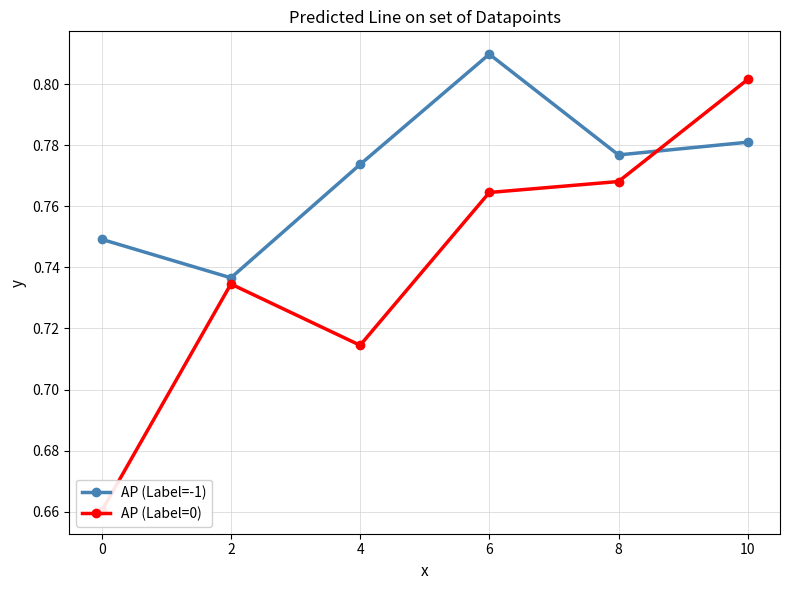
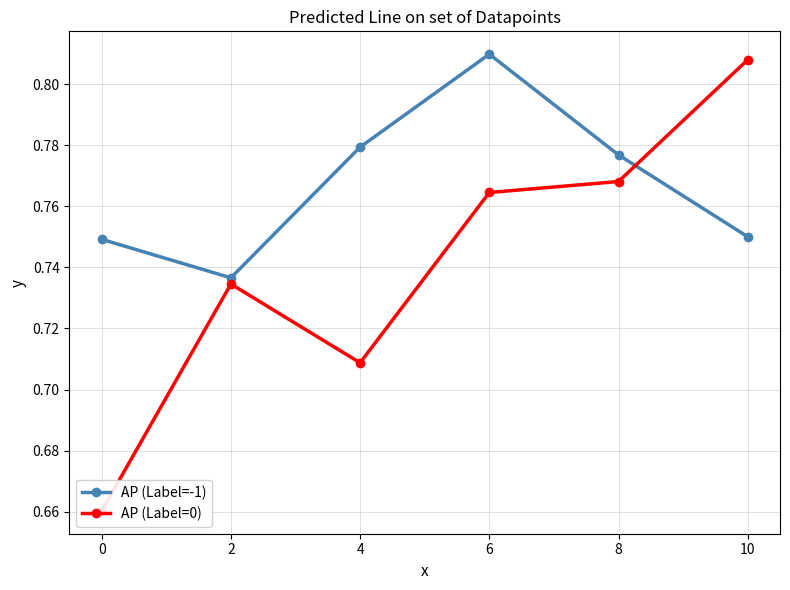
  {
    "AP (Label=-1)": {
      "0": 0.749,
      "2": 0.737,
-     "4": 0.774,
+     "4": 0.779,
      "6": 0.810,
      "8": 0.777,
-     "10": 0.781
+     "10": 0.750
    },
    "AP (Label=0)": {
      "2": 0.735,
-     "4": 0.714,
+     "4": 0.709,
      "6": 0.765,
      "8": 0.768,
-     "10": 0.802
+     "10": 0.808
    }
  }
